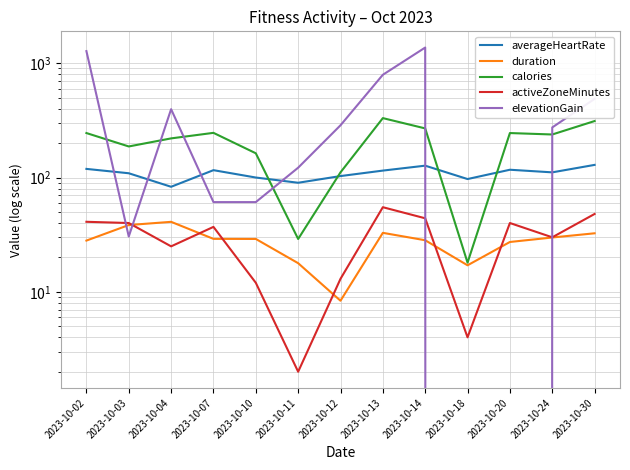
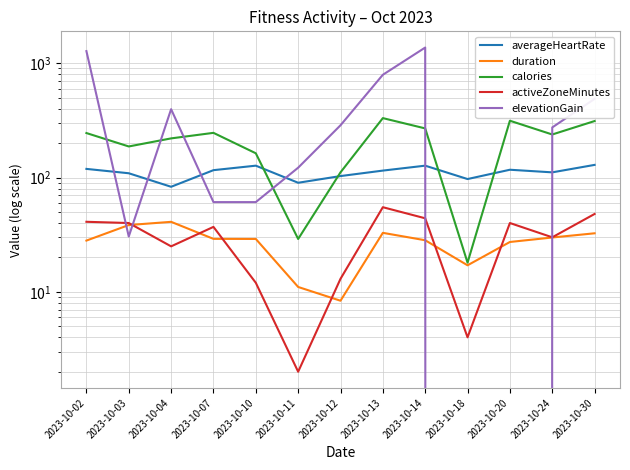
  {
    "averageHeartRate": {
      "2023-10-02": 120,
      "2023-10-03": 110,
      "2023-10-04": 80,
      "2023-10-07": 120,
-     "2023-10-10": 100,
+     "2023-10-10": 130,
      "2023-10-11": 90,
      "2023-10-12": 100,
      "2023-10-13": 120,
      "2023-10-14": 130,
      "2023-10-18": 100,
      "2023-10-20": 120,
      "2023-10-24": 110,
      "2023-10-30": 130
    },
    "duration": {
      "2023-10-02": 28,
      "2023-10-04": 41,
      "2023-10-07": 29,
      "2023-10-10": 29,
-     "2023-10-11": 18,
+     "2023-10-11": 11,
      "2023-10-12": 8,
      "2023-10-13": 33,
      "2023-10-14": 28,
      "2023-10-18": 17,
      "2023-10-20": 27,
      "2023-10-30": 33
    },
    "calories": {
      "2023-10-02": 250,
      "2023-10-03": 190,
      "2023-10-04": 220,
      "2023-10-07": 250,
      "2023-10-10": 160,
      "2023-10-11": 29,
      "2023-10-12": 110,
      "2023-10-13": 330,
      "2023-10-14": 270,
      "2023-10-18": 18,
-     "2023-10-20": 250,
+     "2023-10-20": 310,
      "2023-10-24": 240,
      "2023-10-30": 310
    },
    "activeZoneMinutes": {
      "2023-10-02": 41,
      "2023-10-04": 25,
      "2023-10-07": 37,
      "2023-10-10": 12,
      "2023-10-11": 2,
      "2023-10-12": 13,
      "2023-10-13": 60,
      "2023-10-14": 44,
      "2023-10-18": 4,
      "2023-10-20": 40,
      "2023-10-30": 48
    },
    "elevationGain": {
      "2023-10-02": 1300,
      "2023-10-03": 30,
      "2023-10-04": 400,
      "2023-10-07": 60,
      "2023-10-10": 60,
      "2023-10-11": 120,
      "2023-10-12": 290,
      "2023-10-13": 800,
      "2023-10-14": 1400,
      "2023-10-24": 270
    }
  }
